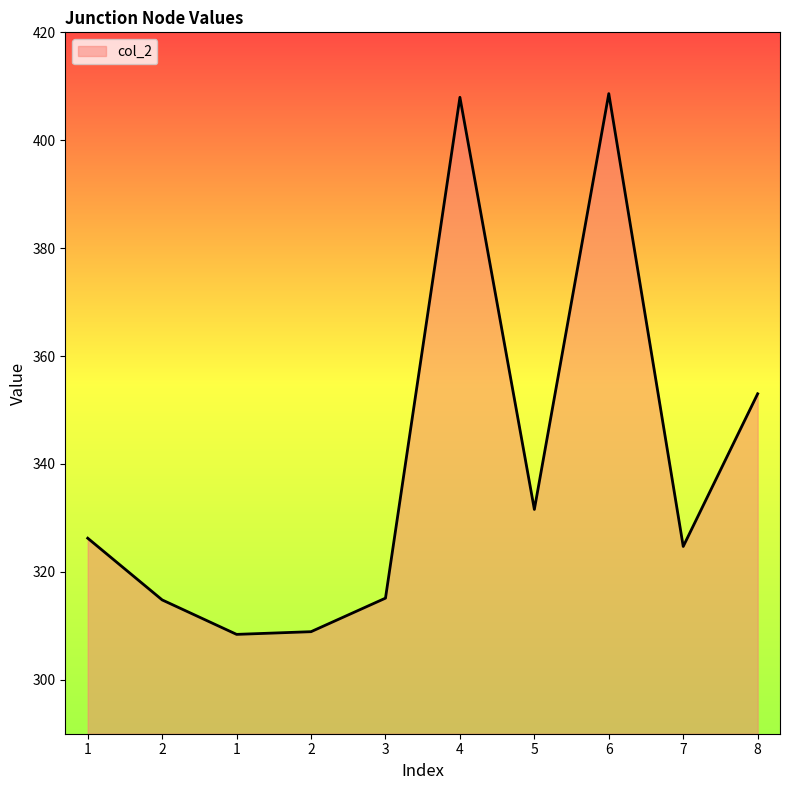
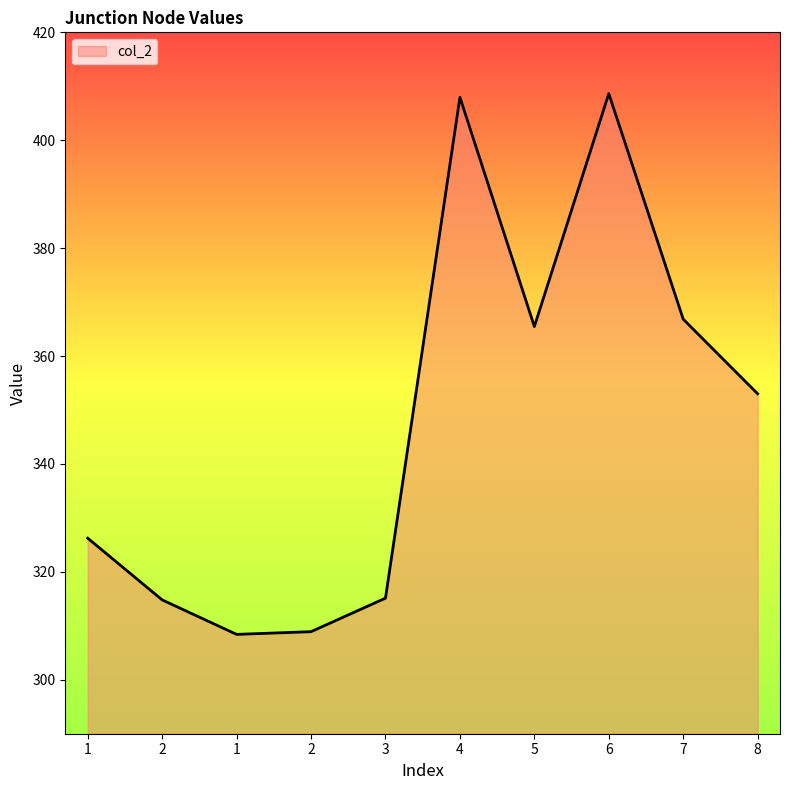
  {
    "3": 315,
    "4": 408,
-   "5": 332,
+   "5": 365,
    "6": 409,
-   "7": 325,
+   "7": 367,
    "8": 353
  }
